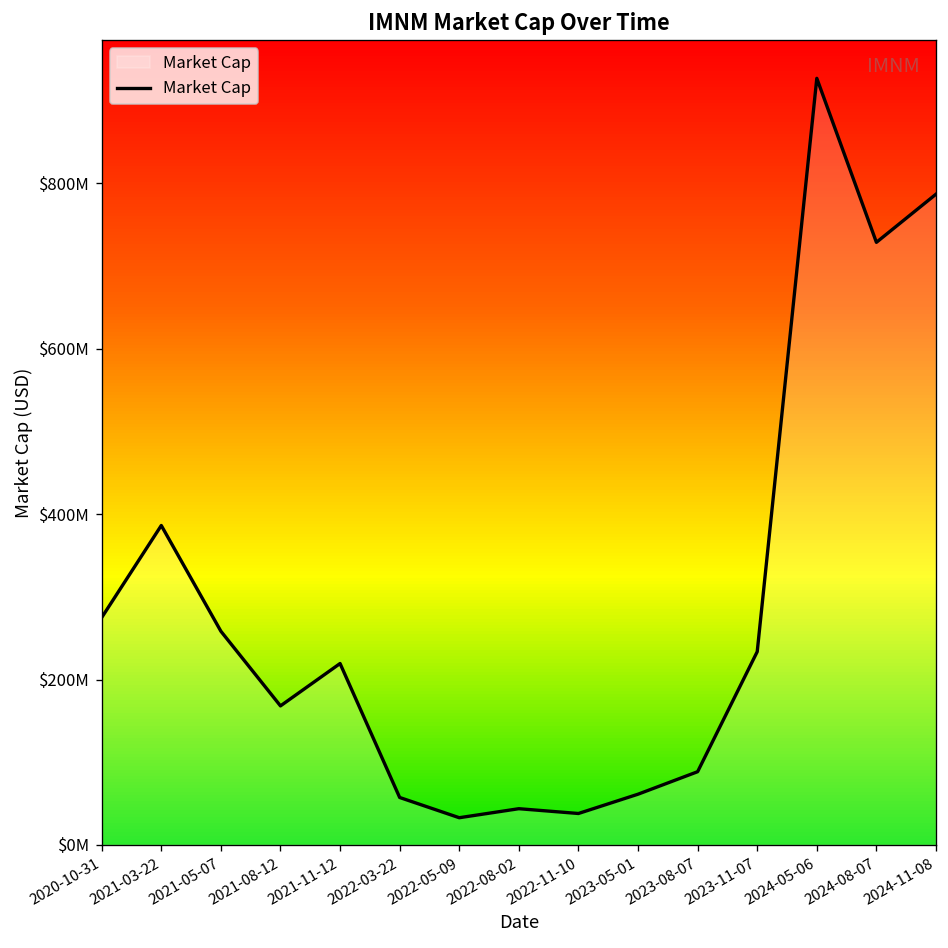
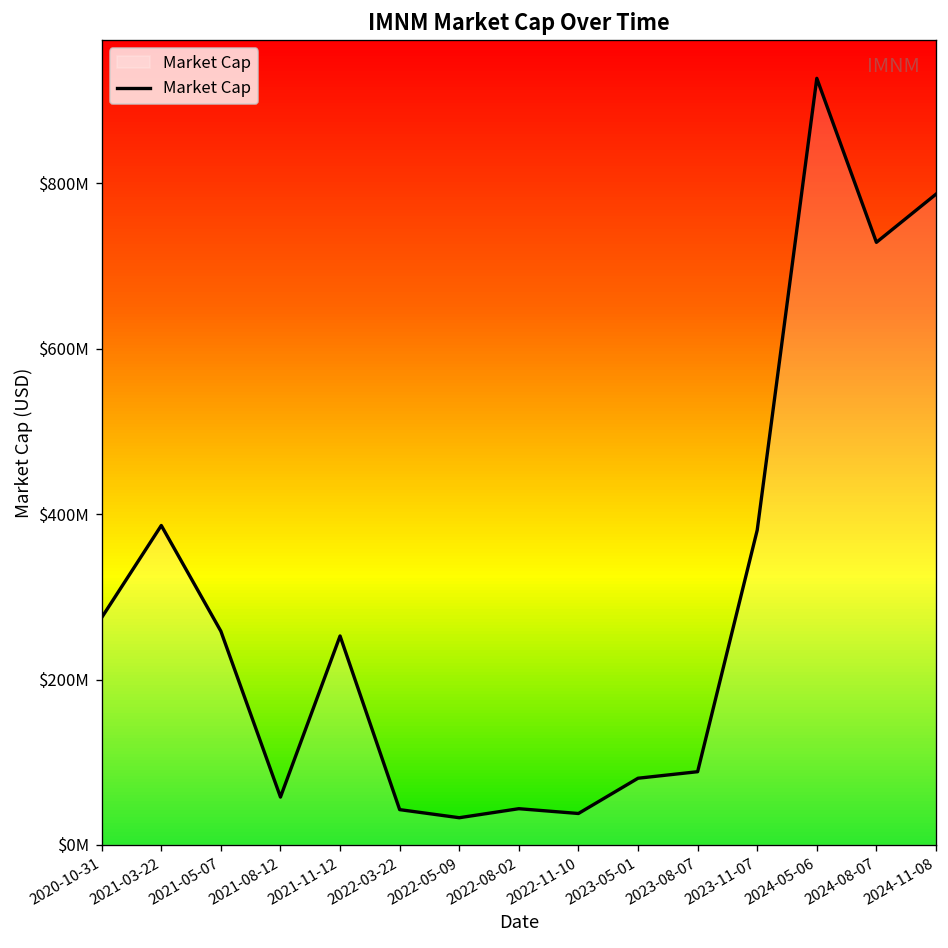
  {
    "2020-10-31": "$270000000",
    "2021-03-22": "$390000000",
    "2021-05-07": "$260000000",
-   "2021-08-12": "$170000000",
-   "2021-11-12": "$220000000",
-   "2022-03-22": "$60000000",
+   "2021-08-12": "$60000000",
+   "2021-11-12": "$250000000",
+   "2022-03-22": "$40000000",
    "2022-05-09": "$30000000",
    "2022-08-02": "$40000000",
    "2022-11-10": "$40000000",
-   "2023-05-01": "$60000000",
+   "2023-05-01": "$80000000",
    "2023-08-07": "$90000000",
-   "2023-11-07": "$230000000",
+   "2023-11-07": "$380000000",
    "2024-05-06": "$930000000",
    "2024-08-07": "$730000000",
    "2024-11-08": "$790000000"
  }
